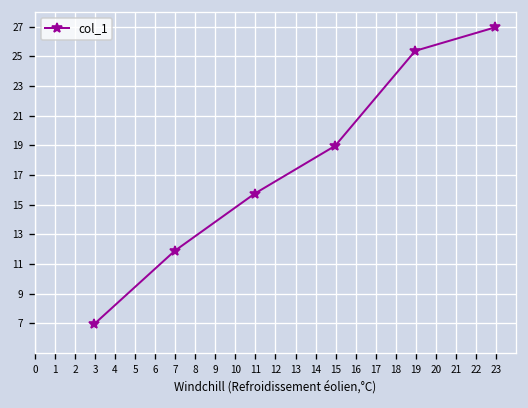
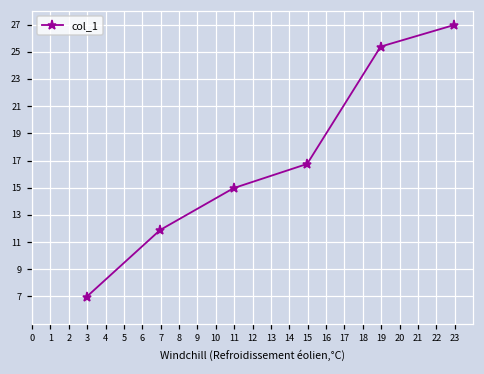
  {
    "3": 7.0,
    "7": 11.9,
-   "11": 15.8,
-   "15": 19.0,
+   "11": 15.0,
+   "15": 16.8,
    "19": 25.4,
    "23": 27.0
  }
